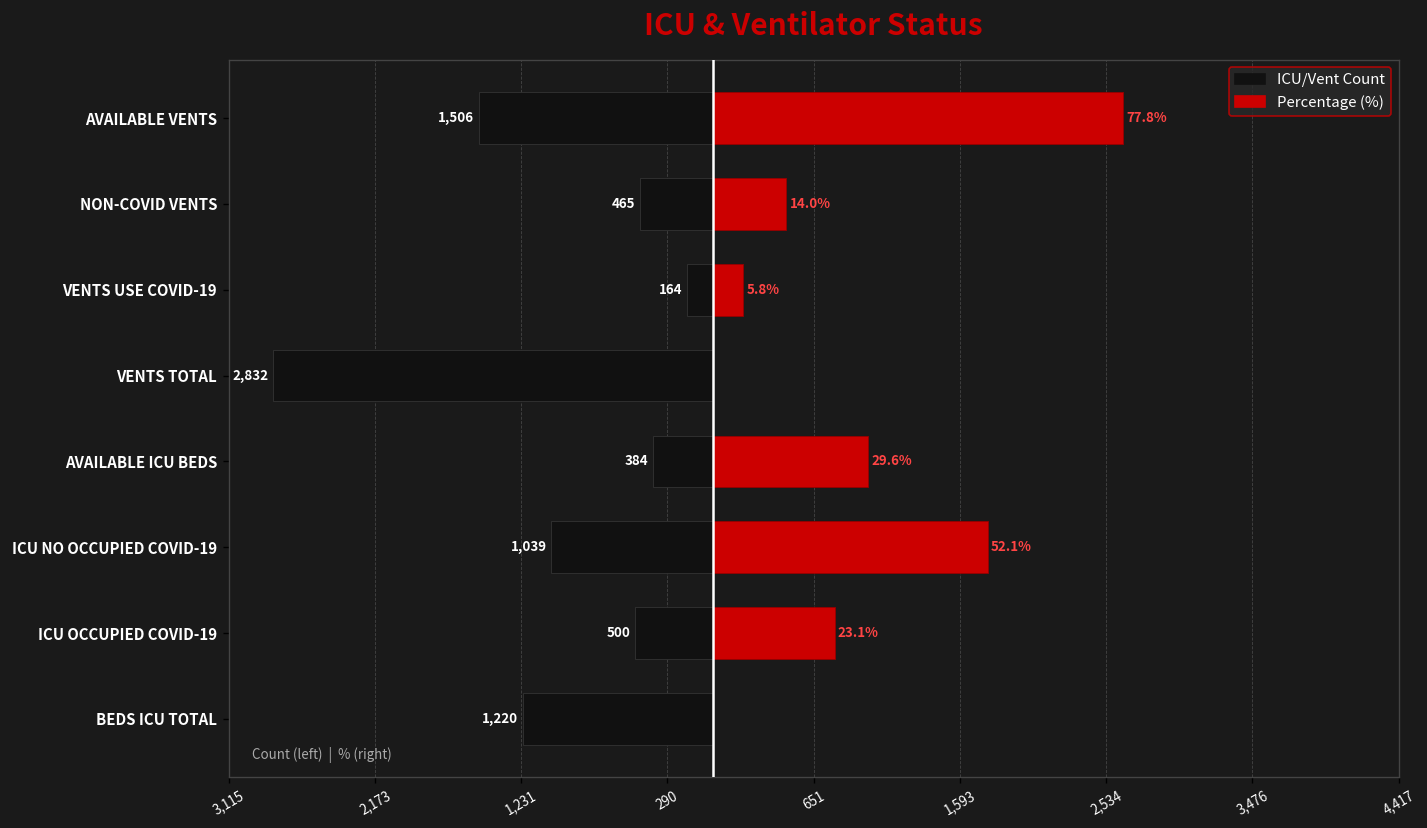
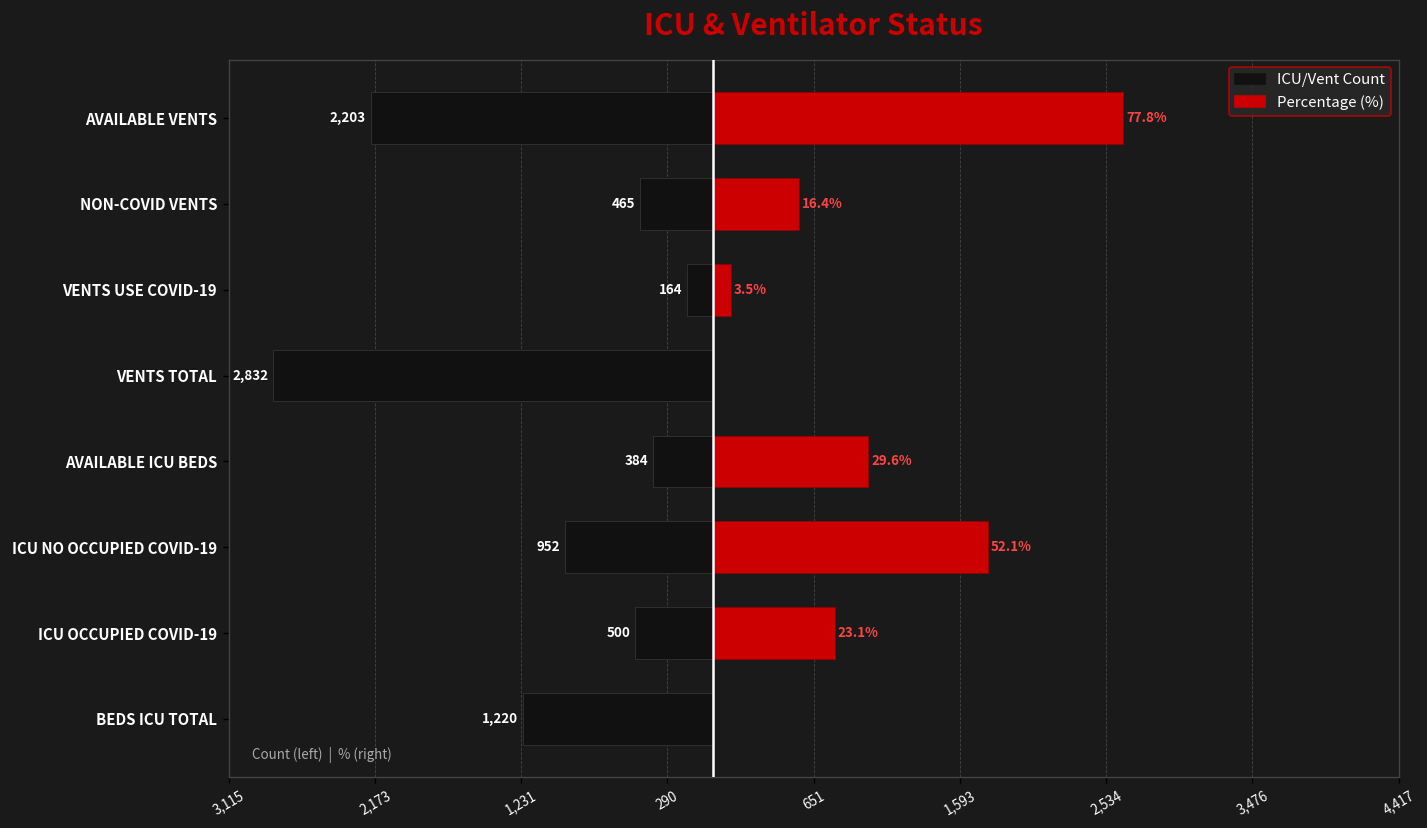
  {
    "ICU/Vent Count": {
-     "AVAILABLE VENTS": "1,506",
-     "ICU NO OCCUPIED COVID-19": "1,039"
+     "AVAILABLE VENTS": "2,203",
+     "ICU NO OCCUPIED COVID-19": "952"
    },
    "Percentage (%)": {
-     "NON-COVID VENTS": "14.0%",
-     "VENTS USE COVID-19": "5.8%"
+     "NON-COVID VENTS": "16.4%",
+     "VENTS USE COVID-19": "3.5%"
    }
  }
